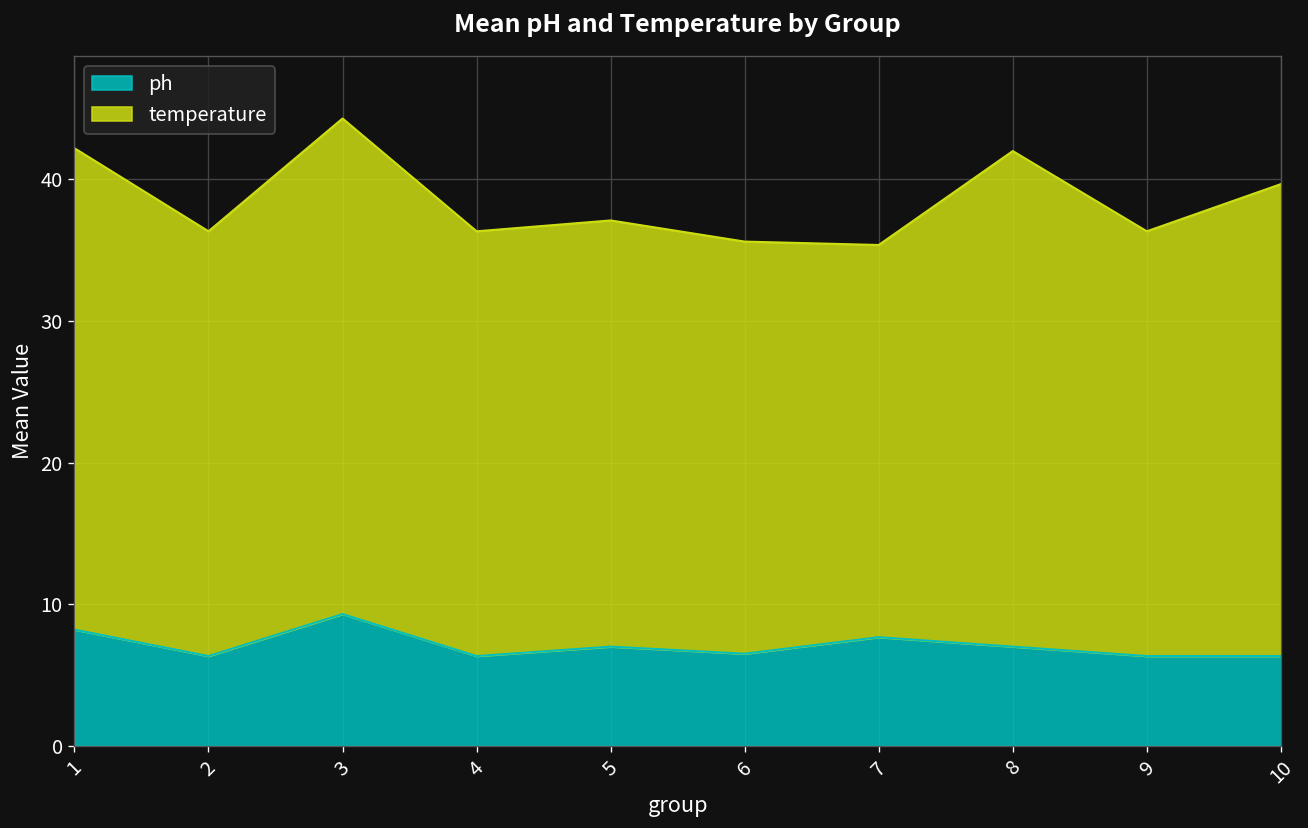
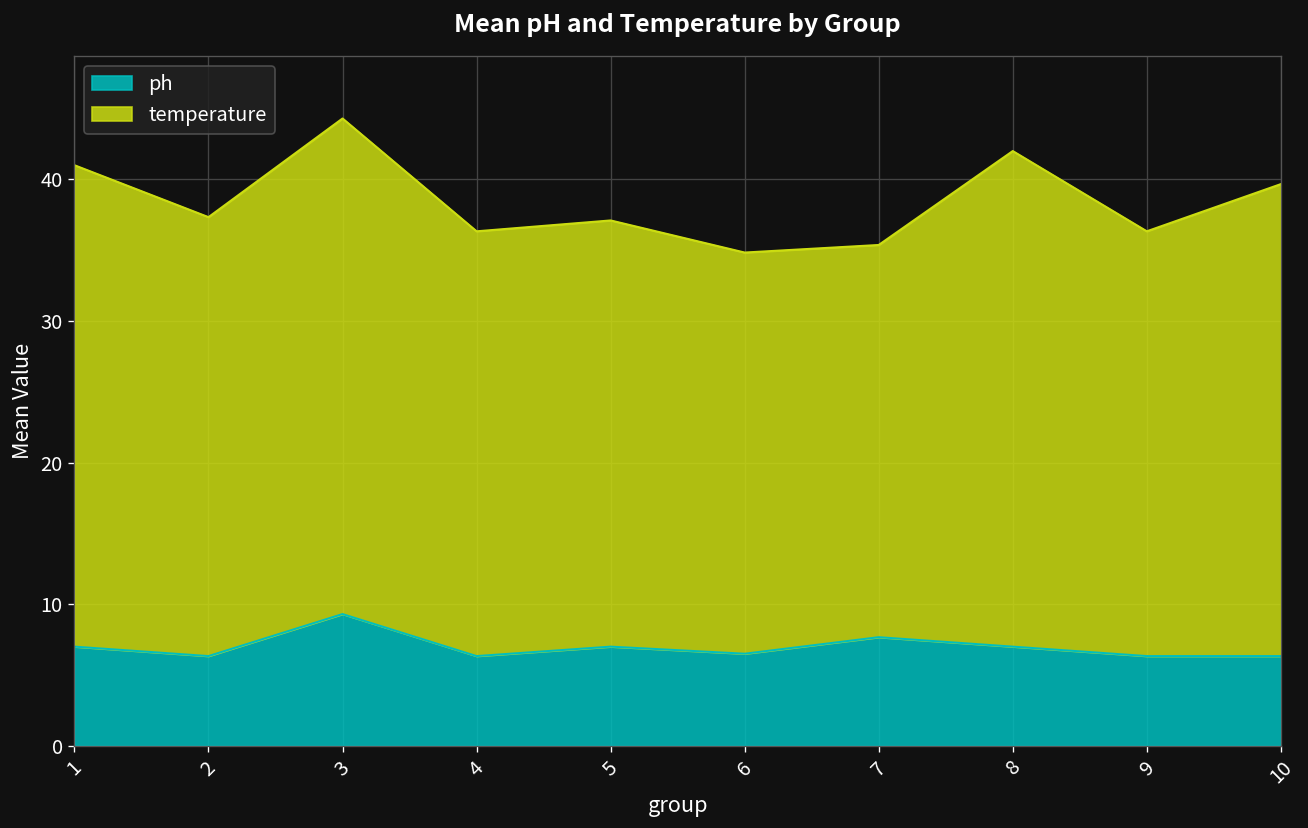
  {
    "ph": {
-     "1": 8.2,
+     "1": 7.0,
      "2": 6.3,
      "3": 9.3,
      "4": 6.3,
      "5": 7.0,
      "6": 6.5,
      "7": 7.7,
      "8": 7.0,
      "9": 6.3,
      "10": 6.3
    },
    "temperature": {
      "1": 34.0,
-     "2": 30,
+     "2": 31,
      "3": 35.0,
      "4": 30.0,
      "5": 30.1,
-     "6": 29.1,
+     "6": 28.3,
      "7": 27.7,
      "8": 35.0,
      "9": 30.0,
      "10": 33.3
    }
  }
